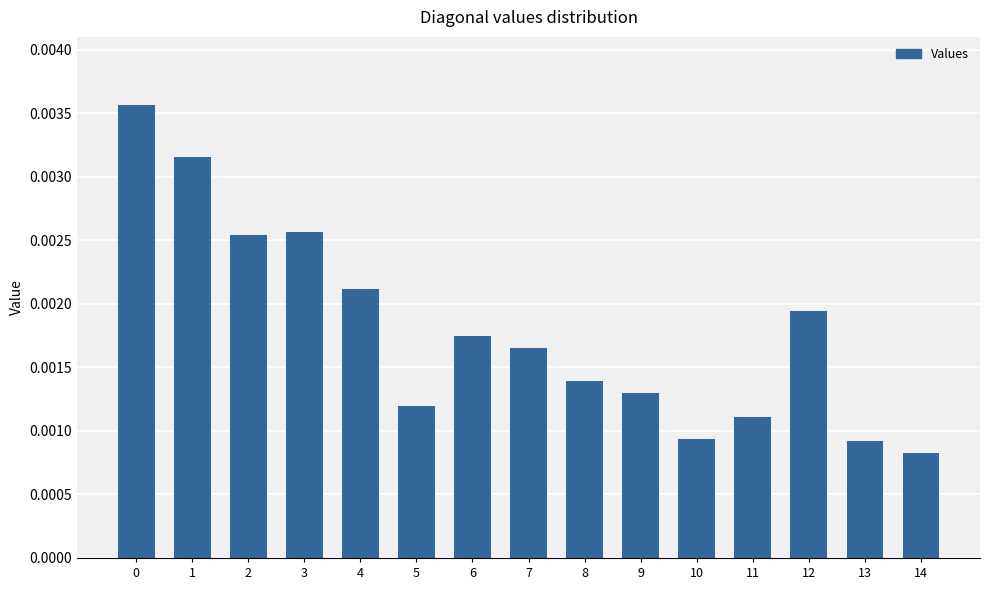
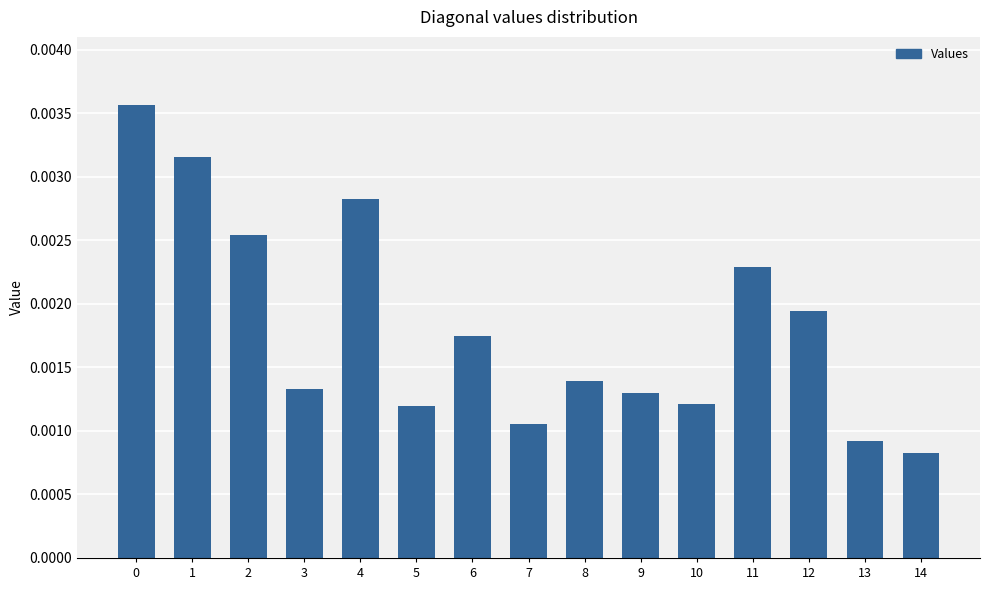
  {
    "0": 0.00356,
    "1": 0.00315,
    "2": 0.00254,
-   "3": 0.00256,
-   "4": 0.00211,
+   "3": 0.00133,
+   "4": 0.00282,
    "5": 0.00120,
    "6": 0.00175,
-   "7": 0.00165,
+   "7": 0.00106,
    "8": 0.00140,
    "9": 0.00130,
-   "10": 0.00093,
-   "11": 0.00111,
+   "10": 0.00121,
+   "11": 0.00229,
    "12": 0.00195,
    "13": 0.00092,
    "14": 0.00083
  }
